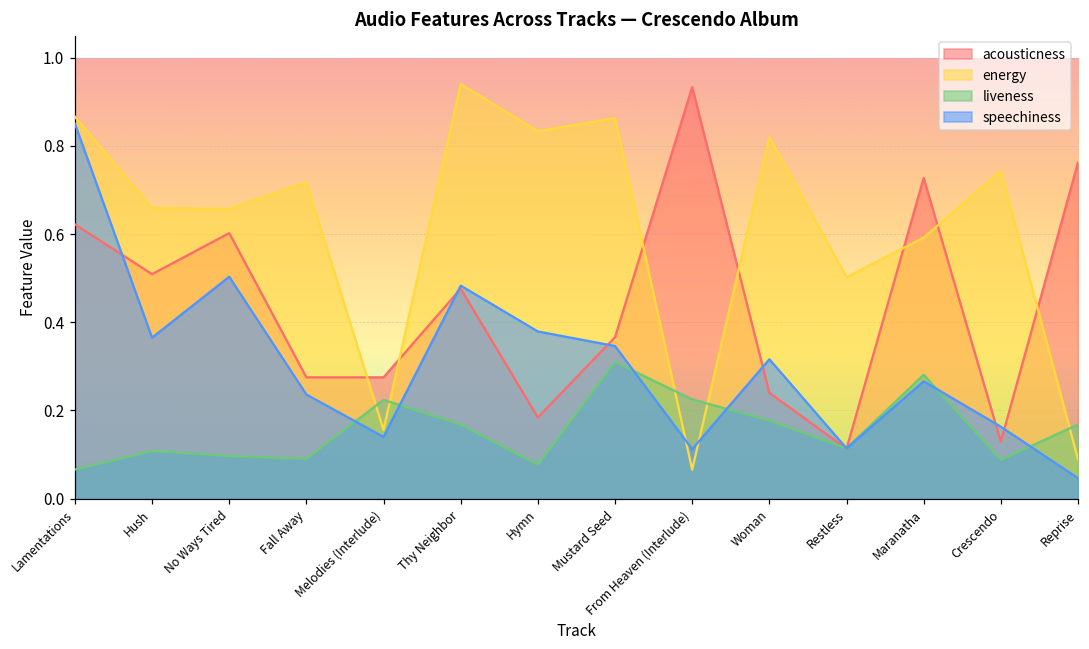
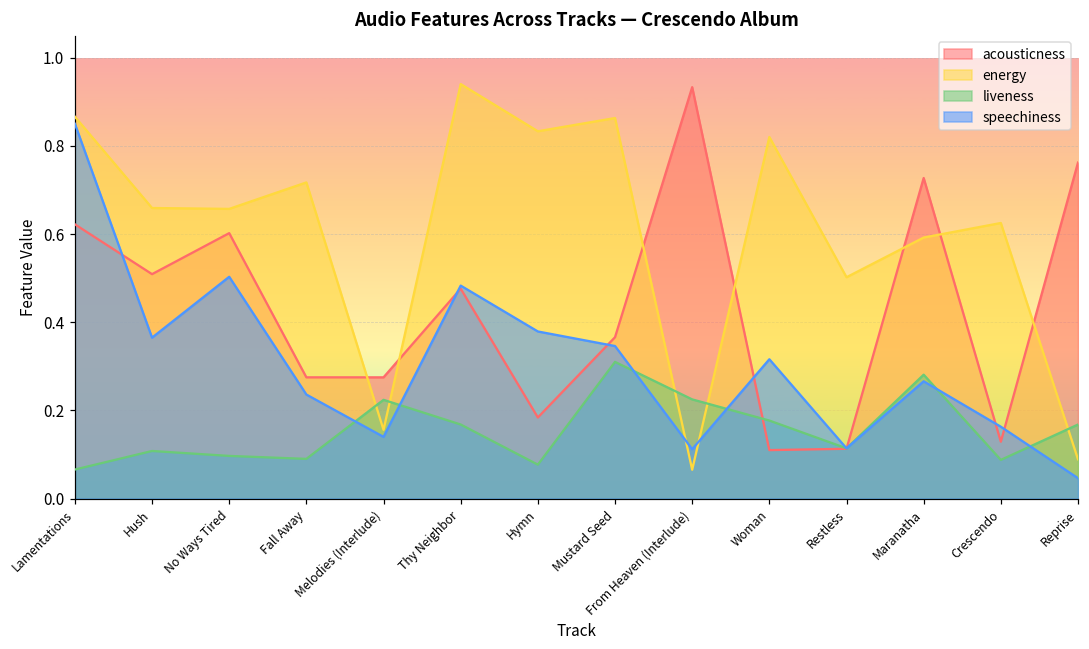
  {
    "acousticness": {
      "Lamentations": 0.62,
      "Hush": 0.51,
      "No Ways Tired": 0.60,
      "Fall Away": 0.28,
      "Melodies (Interlude)": 0.28,
      "Thy Neighbor": 0.48,
      "Hymn": 0.18,
      "Mustard Seed": 0.37,
      "From Heaven (Interlude)": 0.93,
-     "Woman": 0.24,
+     "Woman": 0.11,
      "Maranatha": 0.73,
      "Crescendo": 0.13,
      "Reprise": 0.76
    },
    "energy": {
      "Lamentations": 0.87,
      "Hush": 0.66,
      "No Ways Tired": 0.66,
      "Fall Away": 0.72,
      "Melodies (Interlude)": 0.16,
      "Thy Neighbor": 0.94,
      "Hymn": 0.83,
      "Mustard Seed": 0.86,
      "From Heaven (Interlude)": 0.07,
      "Woman": 0.82,
      "Restless": 0.50,
      "Maranatha": 0.59,
-     "Crescendo": 0.74,
+     "Crescendo": 0.63,
      "Reprise": 0.09
    },
    "liveness": {
      "Lamentations": 0.07,
      "Hush": 0.11,
      "No Ways Tired": 0.10,
      "Fall Away": 0.09,
      "Melodies (Interlude)": 0.22,
      "Thy Neighbor": 0.17,
      "Hymn": 0.08,
      "Mustard Seed": 0.31,
      "From Heaven (Interlude)": 0.23,
      "Woman": 0.18,
      "Maranatha": 0.28,
      "Crescendo": 0.09,
      "Reprise": 0.17
    },
    "speechiness": {
      "Lamentations": 0.85,
      "Hush": 0.37,
      "No Ways Tired": 0.50,
      "Fall Away": 0.24,
      "Melodies (Interlude)": 0.14,
      "Thy Neighbor": 0.48,
      "Hymn": 0.38,
      "Mustard Seed": 0.35,
      "From Heaven (Interlude)": 0.11,
      "Woman": 0.32,
      "Maranatha": 0.27,
      "Crescendo": 0.16,
      "Reprise": 0.05
    }
  }
